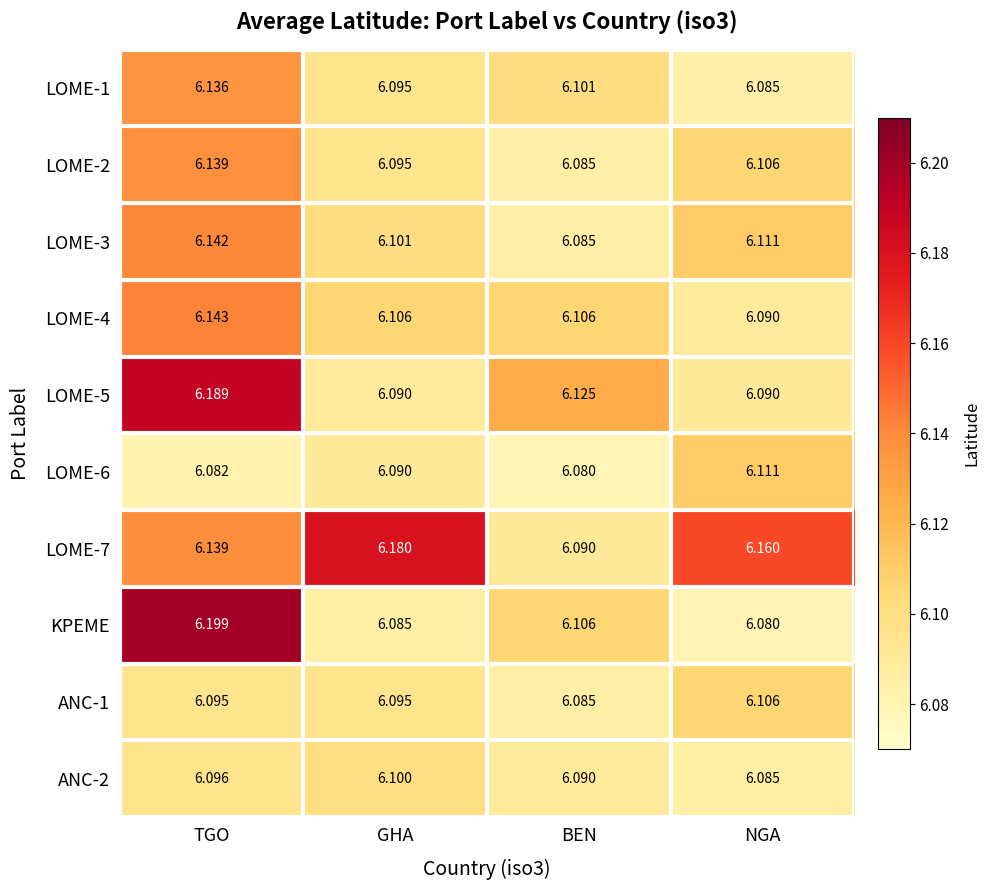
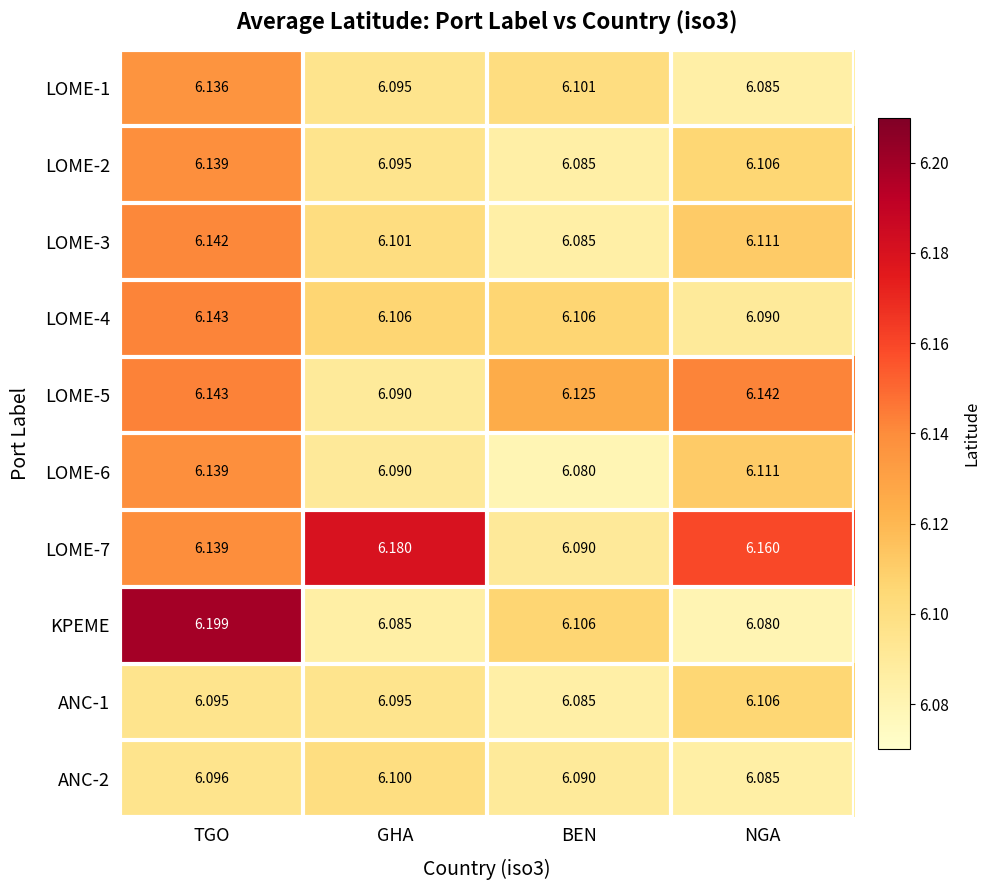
  {
    "LOME-1": {
      "TGO": 6.136,
      "GHA": 6.095,
      "BEN": 6.101,
      "NGA": 6.085
    },
    "LOME-2": {
      "TGO": 6.139,
      "GHA": 6.095,
      "BEN": 6.085,
      "NGA": 6.106
    },
    "LOME-3": {
      "TGO": 6.142,
      "GHA": 6.101,
      "BEN": 6.085,
      "NGA": 6.111
    },
    "LOME-4": {
      "TGO": 6.143,
      "GHA": 6.106,
      "BEN": 6.106,
      "NGA": 6.090
    },
    "LOME-5": {
-     "TGO": 6.189,
+     "TGO": 6.143,
      "GHA": 6.090,
      "BEN": 6.125,
-     "NGA": 6.090
+     "NGA": 6.142
    },
    "LOME-6": {
-     "TGO": 6.082,
+     "TGO": 6.139,
      "GHA": 6.090,
      "BEN": 6.080,
      "NGA": 6.111
    },
    "LOME-7": {
      "TGO": 6.139,
      "GHA": 6.180,
      "BEN": 6.090,
      "NGA": 6.160
    },
    "KPEME": {
      "TGO": 6.199,
      "GHA": 6.085,
      "BEN": 6.106,
      "NGA": 6.080
    },
    "ANC-1": {
      "TGO": 6.095,
      "GHA": 6.095,
      "BEN": 6.085,
      "NGA": 6.106
    },
    "ANC-2": {
      "TGO": 6.096,
      "GHA": 6.100,
      "BEN": 6.090,
      "NGA": 6.085
    }
  }
